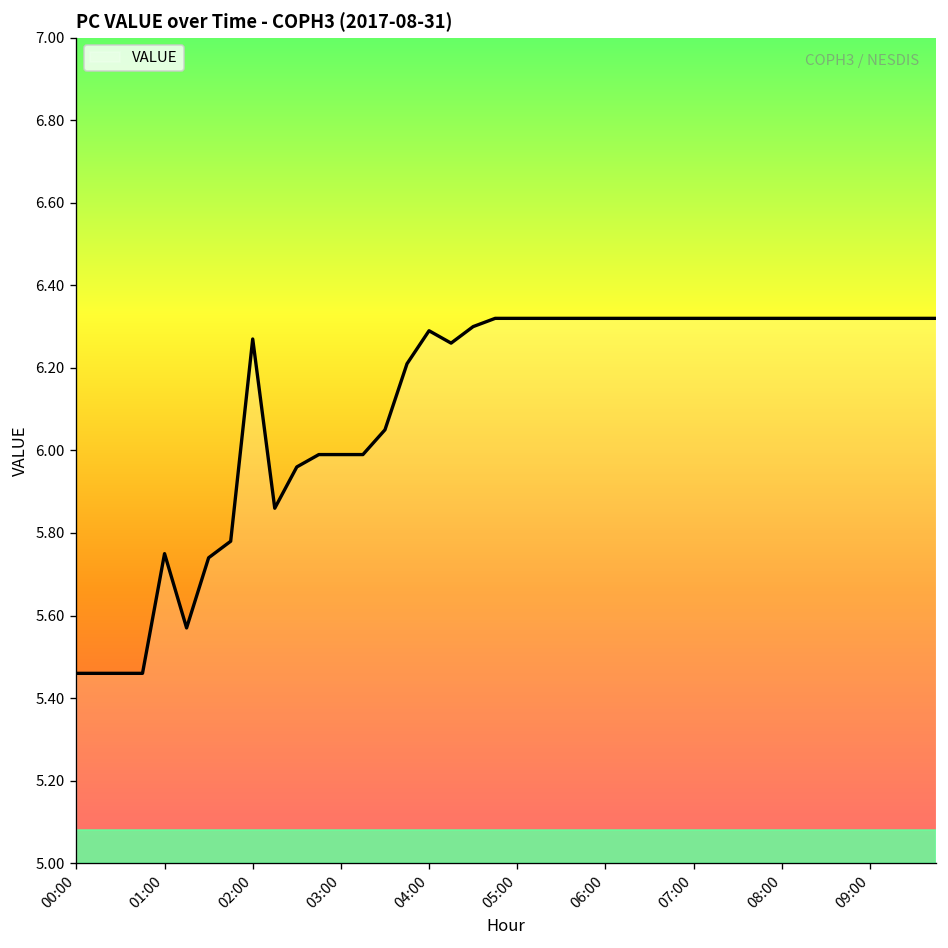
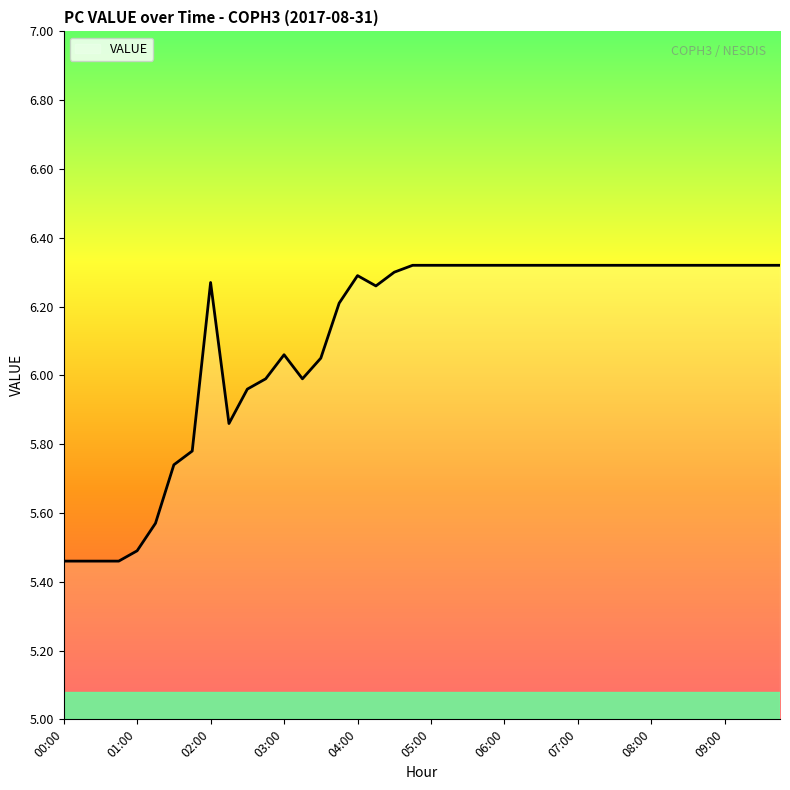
  {
    "00:00": 5.46,
-   "01:00": 5.75,
+   "01:00": 5.49,
    "02:00": 6.27,
-   "03:00": 5.99,
+   "03:00": 6.06,
    "04:00": 6.29,
    "05:00": 6.32,
    "06:00": 6.32,
    "07:00": 6.32,
    "08:00": 6.32,
    "09:00": 6.32
  }
